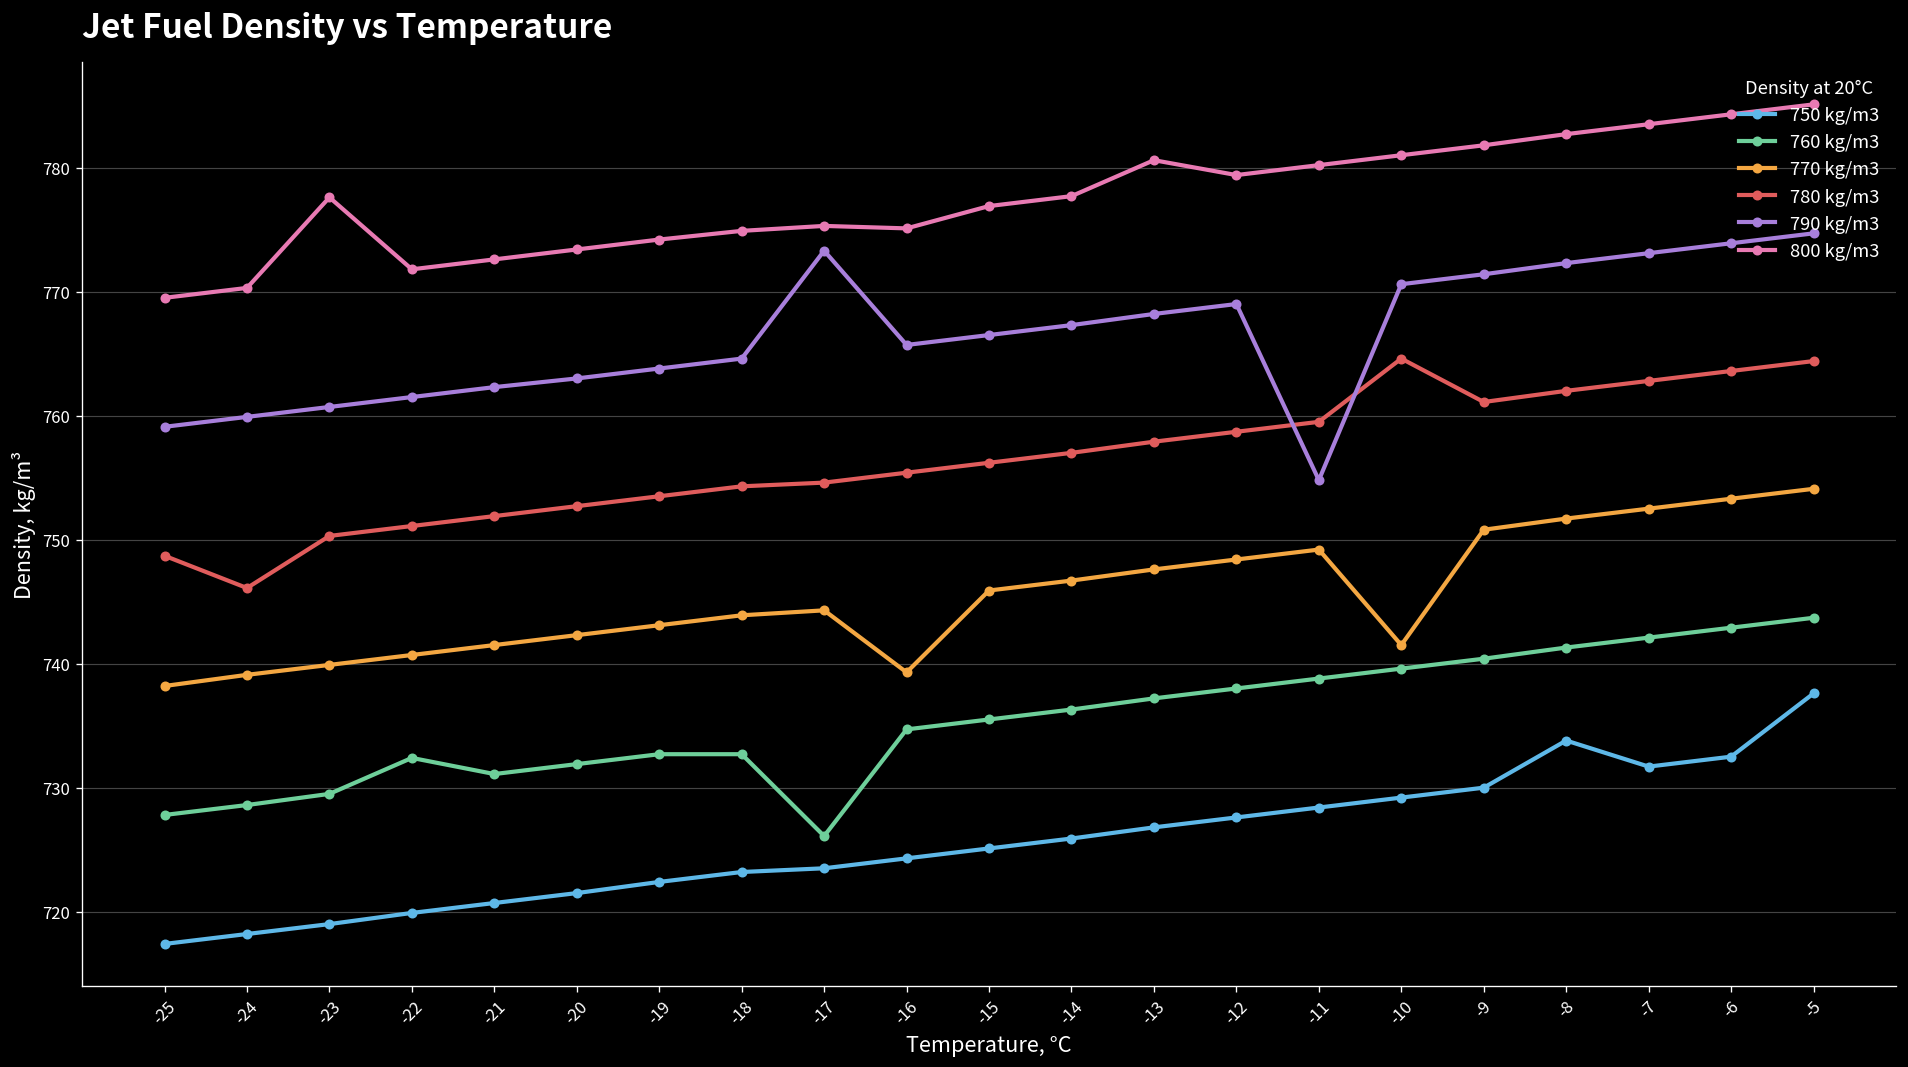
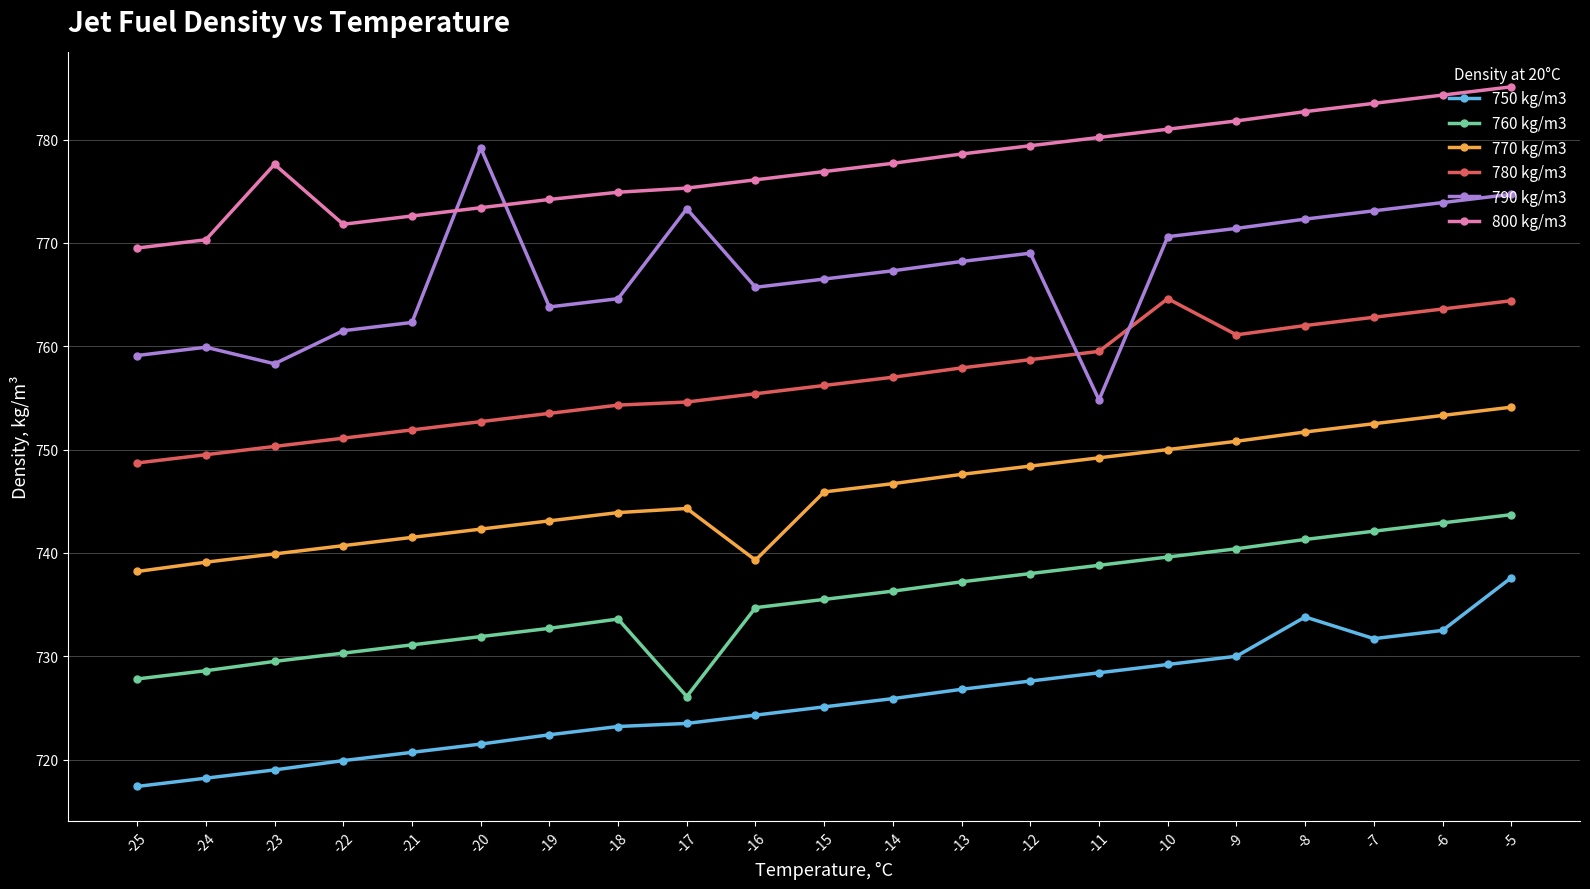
  {
    "750 kg/m3": {
      "-25": 717.4,
      "-24": 718.2,
      "-23": 719.0,
      "-22": 719.9,
      "-21": 720.7,
      "-20": 721.5,
      "-19": 722.4,
      "-18": 723.2,
      "-17": 723.5,
      "-16": 724.3,
      "-15": 725.1,
      "-14": 725.9,
      "-13": 726.8,
      "-12": 727.6,
      "-11": 728.4,
      "-10": 729.2,
      "-9": 730.0,
      "-8": 733.8,
      "-7": 731.7,
      "-6": 732.5,
      "-5": 737.6
    },
    "760 kg/m3": {
      "-25": 727.8,
      "-24": 728.6,
      "-23": 729.5,
-     "-22": 732.4,
+     "-22": 730.3,
      "-21": 731.1,
      "-20": 731.9,
      "-19": 732.7,
-     "-18": 732.7,
+     "-18": 733.6,
      "-17": 726.1,
      "-16": 734.7,
      "-15": 735.5,
      "-14": 736.3,
      "-13": 737.2,
      "-12": 738.0,
      "-11": 738.8,
      "-10": 739.6,
      "-9": 740.4,
      "-8": 741.3,
      "-7": 742.1,
      "-6": 742.9,
      "-5": 743.7
    },
    "770 kg/m3": {
      "-25": 738.2,
      "-24": 739.1,
      "-23": 739.9,
      "-22": 740.7,
      "-21": 741.5,
      "-20": 742.3,
      "-19": 743.1,
      "-18": 743.9,
      "-17": 744.3,
      "-16": 739.3,
      "-15": 745.9,
      "-14": 746.7,
      "-13": 747.6,
      "-12": 748.4,
      "-11": 749.2,
-     "-10": 741.5,
+     "-10": 750.0,
      "-9": 750.8,
      "-8": 751.7,
      "-7": 752.5,
      "-6": 753.3,
      "-5": 754.1
    },
    "780 kg/m3": {
      "-25": 748.7,
-     "-24": 746.1,
+     "-24": 749.5,
      "-23": 750.3,
      "-22": 751.1,
      "-21": 751.9,
      "-20": 752.7,
      "-19": 753.5,
      "-18": 754.3,
      "-17": 754.6,
      "-16": 755.4,
      "-15": 756.2,
      "-14": 757.0,
      "-13": 757.9,
      "-12": 758.7,
      "-11": 759.5,
      "-10": 764.6,
      "-9": 761.1,
      "-8": 762.0,
      "-7": 762.8,
      "-6": 763.6,
      "-5": 764.4
    },
    "790 kg/m3": {
      "-25": 759.1,
      "-24": 759.9,
-     "-23": 760.7,
+     "-23": 758.3,
      "-22": 761.5,
      "-21": 762.3,
-     "-20": 763.0,
+     "-20": 779.2,
      "-19": 763.8,
      "-18": 764.6,
      "-17": 773.3,
      "-16": 765.7,
      "-15": 766.5,
      "-14": 767.3,
      "-13": 768.2,
      "-12": 769.0,
      "-11": 754.8,
      "-10": 770.6,
      "-9": 771.4,
      "-8": 772.3,
      "-7": 773.1,
      "-6": 773.9,
      "-5": 774.7
    },
    "800 kg/m3": {
      "-25": 769.5,
      "-24": 770.3,
      "-23": 777.6,
      "-22": 771.8,
      "-21": 772.6,
      "-20": 773.4,
      "-19": 774.2,
      "-18": 774.9,
      "-17": 775.3,
-     "-16": 775.1,
+     "-16": 776.1,
      "-15": 776.9,
      "-14": 777.7,
-     "-13": 780.6,
+     "-13": 778.6,
      "-12": 779.4,
      "-11": 780.2,
      "-10": 781.0,
      "-9": 781.8,
      "-8": 782.7,
      "-7": 783.5,
      "-6": 784.3,
      "-5": 785.1
    }
  }
